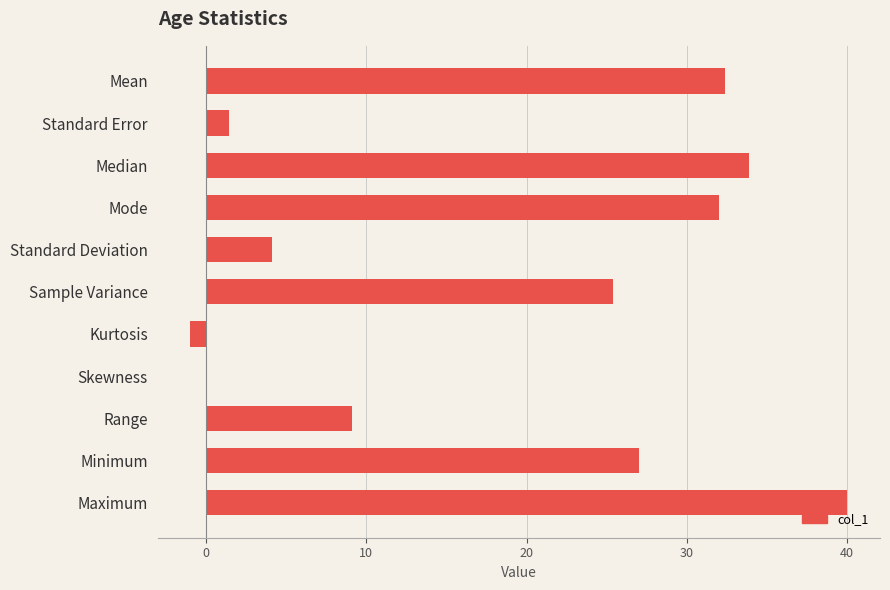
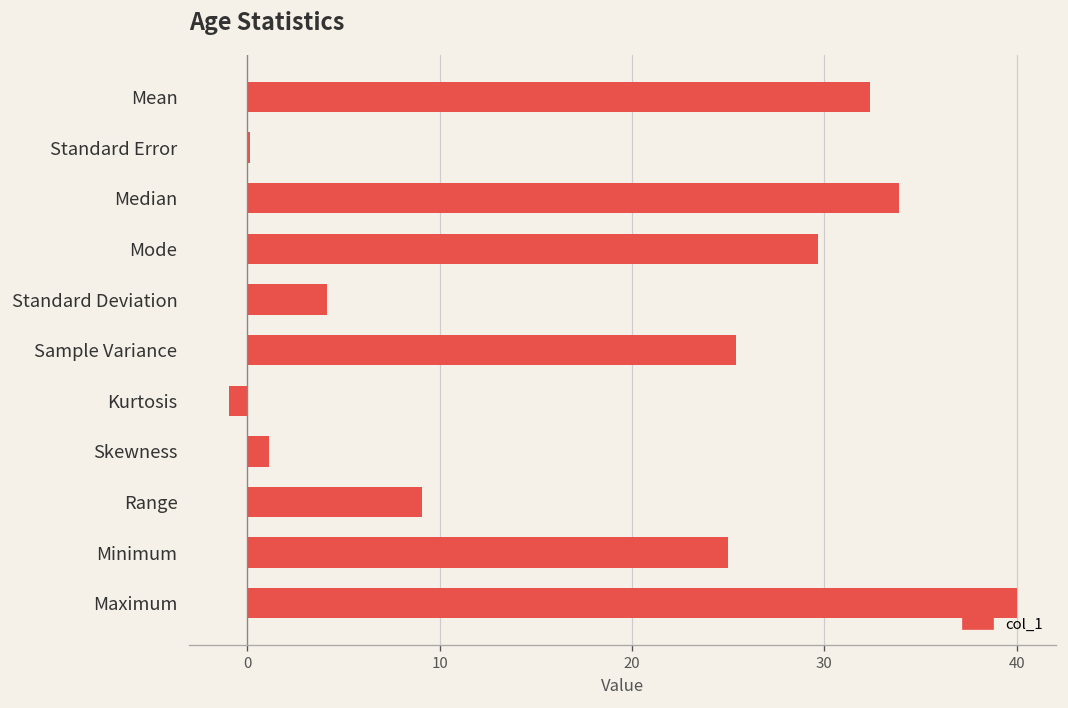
  {
    "Mean": 32.4,
-   "Standard Error": 1.4,
+   "Standard Error": 0.2,
    "Median": 33.9,
-   "Mode": 32.0,
+   "Mode": 29.7,
    "Standard Deviation": 4.1,
    "Sample Variance": 25.4,
    "Kurtosis": -1.0,
-   "Skewness": 0.1,
+   "Skewness": 1.1,
    "Range": 9.1,
-   "Minimum": 27,
+   "Minimum": 25,
    "Maximum": 40.0
  }
